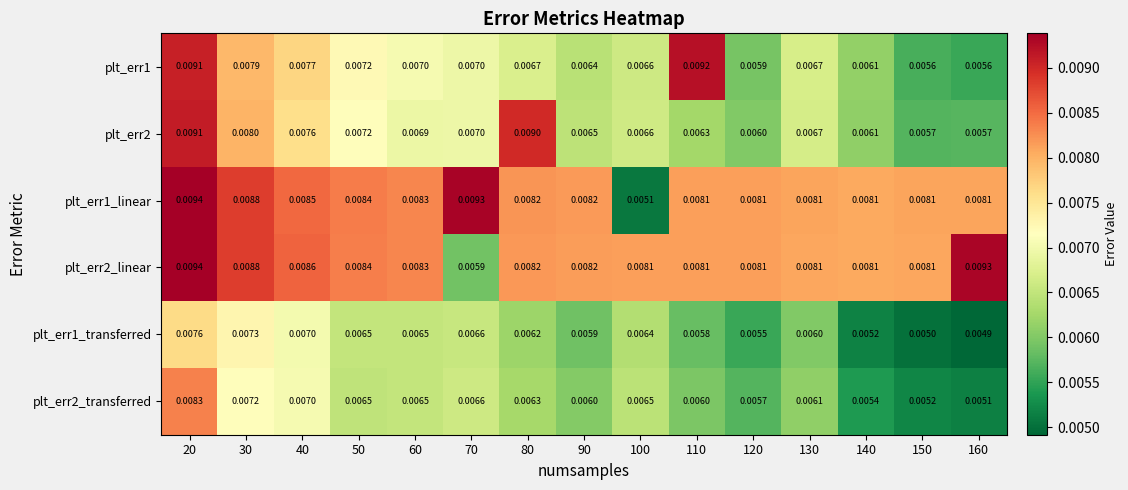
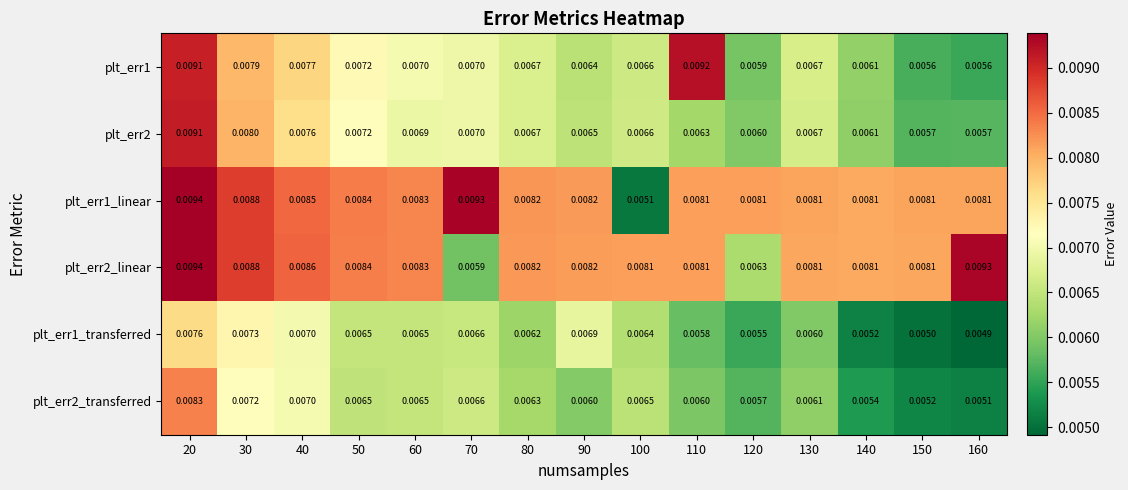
  {
    "plt_err1": {
      "20": 0.0091,
      "30": 0.0079,
      "40": 0.0077,
      "50": 0.0072,
      "60": 0.0070,
      "70": 0.0070,
      "80": 0.0067,
      "90": 0.0064,
      "100": 0.0066,
      "110": 0.0092,
      "120": 0.0059,
      "130": 0.0067,
      "140": 0.0061,
      "150": 0.0056,
      "160": 0.0056
    },
    "plt_err2": {
      "20": 0.0091,
      "30": 0.0080,
      "40": 0.0076,
      "50": 0.0072,
      "60": 0.0069,
      "70": 0.0070,
-     "80": 0.0090,
+     "80": 0.0067,
      "90": 0.0065,
      "100": 0.0066,
      "110": 0.0063,
      "120": 0.0060,
      "130": 0.0067,
      "140": 0.0061,
      "150": 0.0057,
      "160": 0.0057
    },
    "plt_err1_linear": {
      "20": 0.0094,
      "30": 0.0088,
      "40": 0.0085,
      "50": 0.0084,
      "60": 0.0083,
      "70": 0.0093,
      "80": 0.0082,
      "90": 0.0082,
      "100": 0.0051,
      "110": 0.0081,
      "120": 0.0081,
      "130": 0.0081,
      "140": 0.0081,
      "150": 0.0081,
      "160": 0.0081
    },
    "plt_err2_linear": {
      "20": 0.0094,
      "30": 0.0088,
      "40": 0.0086,
      "50": 0.0084,
      "60": 0.0083,
      "70": 0.0059,
      "80": 0.0082,
      "90": 0.0082,
      "100": 0.0081,
      "110": 0.0081,
-     "120": 0.0081,
+     "120": 0.0063,
      "130": 0.0081,
      "140": 0.0081,
      "150": 0.0081,
      "160": 0.0093
    },
    "plt_err1_transferred": {
      "20": 0.0076,
      "30": 0.0073,
      "40": 0.0070,
      "50": 0.0065,
      "60": 0.0065,
      "70": 0.0066,
      "80": 0.0062,
-     "90": 0.0059,
+     "90": 0.0069,
      "100": 0.0064,
      "110": 0.0058,
      "120": 0.0055,
      "130": 0.0060,
      "140": 0.0052,
      "150": 0.0050,
      "160": 0.0049
    },
    "plt_err2_transferred": {
      "20": 0.0083,
      "30": 0.0072,
      "40": 0.0070,
      "50": 0.0065,
      "60": 0.0065,
      "70": 0.0066,
      "80": 0.0063,
      "90": 0.0060,
      "100": 0.0065,
      "110": 0.0060,
      "120": 0.0057,
      "130": 0.0061,
      "140": 0.0054,
      "150": 0.0052,
      "160": 0.0051
    }
  }
